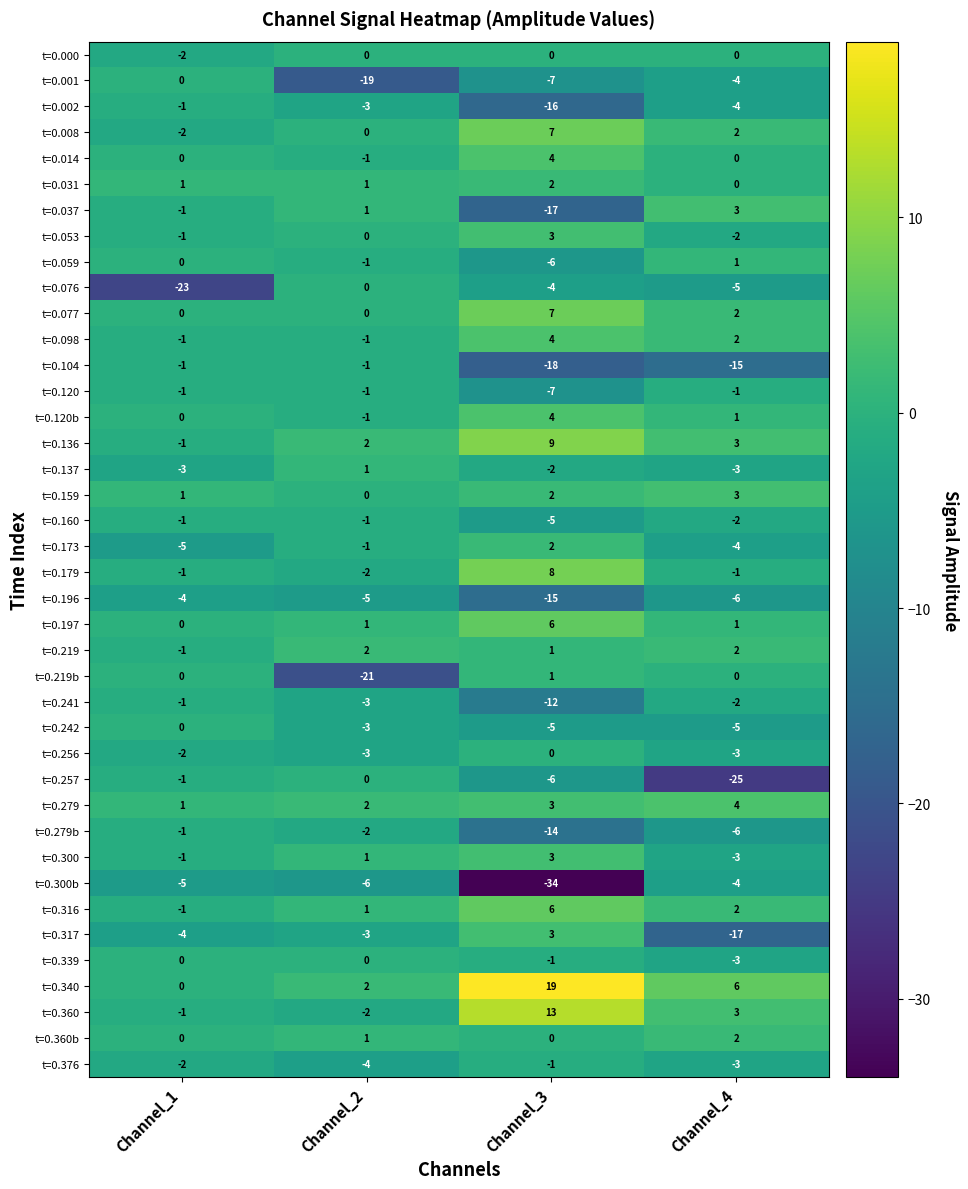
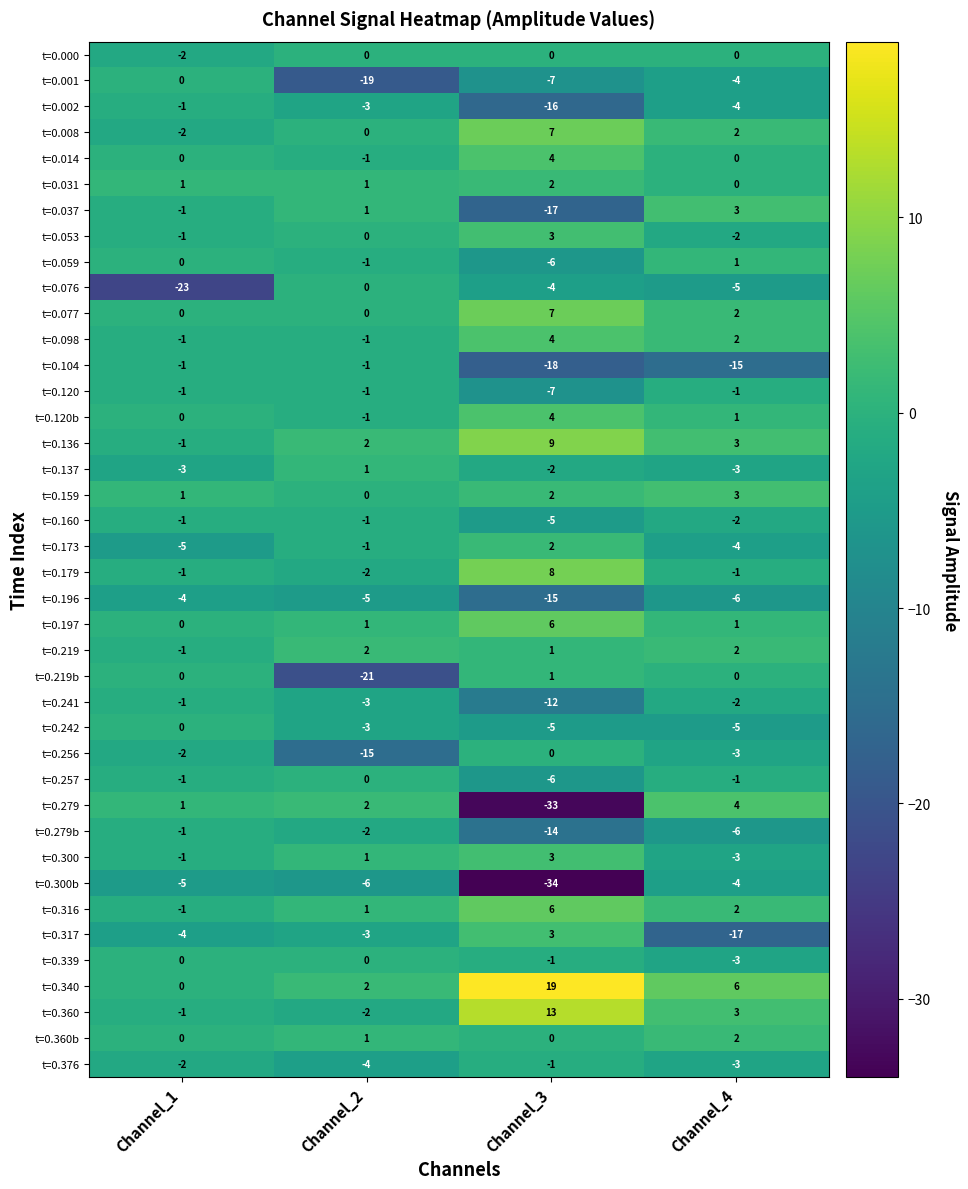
  {
    "t=0.000": {
      "Channel_1": -2,
      "Channel_2": 0,
      "Channel_3": 0,
      "Channel_4": 0
    },
    "t=0.001": {
      "Channel_1": 0,
      "Channel_2": -19,
      "Channel_3": -7,
      "Channel_4": -4
    },
    "t=0.002": {
      "Channel_1": -1,
      "Channel_2": -3,
      "Channel_3": -16,
      "Channel_4": -4
    },
    "t=0.008": {
      "Channel_1": -2,
      "Channel_2": 0,
      "Channel_3": 7,
      "Channel_4": 2
    },
    "t=0.014": {
      "Channel_1": 0,
      "Channel_2": -1,
      "Channel_3": 4,
      "Channel_4": 0
    },
    "t=0.031": {
      "Channel_1": 1,
      "Channel_2": 1,
      "Channel_3": 2,
      "Channel_4": 0
    },
    "t=0.037": {
      "Channel_1": -1,
      "Channel_2": 1,
      "Channel_3": -17,
      "Channel_4": 3
    },
    "t=0.053": {
      "Channel_1": -1,
      "Channel_2": 0,
      "Channel_3": 3,
      "Channel_4": -2
    },
    "t=0.059": {
      "Channel_1": 0,
      "Channel_2": -1,
      "Channel_3": -6,
      "Channel_4": 1
    },
    "t=0.076": {
      "Channel_1": -23,
      "Channel_2": 0,
      "Channel_3": -4,
      "Channel_4": -5
    },
    "t=0.077": {
      "Channel_1": 0,
      "Channel_2": 0,
      "Channel_3": 7,
      "Channel_4": 2
    },
    "t=0.098": {
      "Channel_1": -1,
      "Channel_2": -1,
      "Channel_3": 4,
      "Channel_4": 2
    },
    "t=0.104": {
      "Channel_1": -1,
      "Channel_2": -1,
      "Channel_3": -18,
      "Channel_4": -15
    },
    "t=0.120": {
      "Channel_1": -1,
      "Channel_2": -1,
      "Channel_3": -7,
      "Channel_4": -1
    },
    "t=0.120b": {
      "Channel_1": 0,
      "Channel_2": -1,
      "Channel_3": 4,
      "Channel_4": 1
    },
    "t=0.136": {
      "Channel_1": -1,
      "Channel_2": 2,
      "Channel_3": 9,
      "Channel_4": 3
    },
    "t=0.137": {
      "Channel_1": -3,
      "Channel_2": 1,
      "Channel_3": -2,
      "Channel_4": -3
    },
    "t=0.159": {
      "Channel_1": 1,
      "Channel_2": 0,
      "Channel_3": 2,
      "Channel_4": 3
    },
    "t=0.160": {
      "Channel_1": -1,
      "Channel_2": -1,
      "Channel_3": -5,
      "Channel_4": -2
    },
    "t=0.173": {
      "Channel_1": -5,
      "Channel_2": -1,
      "Channel_3": 2,
      "Channel_4": -4
    },
    "t=0.179": {
      "Channel_1": -1,
      "Channel_2": -2,
      "Channel_3": 8,
      "Channel_4": -1
    },
    "t=0.196": {
      "Channel_1": -4,
      "Channel_2": -5,
      "Channel_3": -15,
      "Channel_4": -6
    },
    "t=0.197": {
      "Channel_1": 0,
      "Channel_2": 1,
      "Channel_3": 6,
      "Channel_4": 1
    },
    "t=0.219": {
      "Channel_1": -1,
      "Channel_2": 2,
      "Channel_3": 1,
      "Channel_4": 2
    },
    "t=0.219b": {
      "Channel_1": 0,
      "Channel_2": -21,
      "Channel_3": 1,
      "Channel_4": 0
    },
    "t=0.241": {
      "Channel_1": -1,
      "Channel_2": -3,
      "Channel_3": -12,
      "Channel_4": -2
    },
    "t=0.242": {
      "Channel_1": 0,
      "Channel_2": -3,
      "Channel_3": -5,
      "Channel_4": -5
    },
    "t=0.256": {
      "Channel_1": -2,
-     "Channel_2": -3,
+     "Channel_2": -15,
      "Channel_3": 0,
      "Channel_4": -3
    },
    "t=0.257": {
      "Channel_1": -1,
      "Channel_2": 0,
      "Channel_3": -6,
-     "Channel_4": -25
+     "Channel_4": -1
    },
    "t=0.279": {
      "Channel_1": 1,
      "Channel_2": 2,
-     "Channel_3": 3,
+     "Channel_3": -33,
      "Channel_4": 4
    },
    "t=0.279b": {
      "Channel_1": -1,
      "Channel_2": -2,
      "Channel_3": -14,
      "Channel_4": -6
    },
    "t=0.300": {
      "Channel_1": -1,
      "Channel_2": 1,
      "Channel_3": 3,
      "Channel_4": -3
    },
    "t=0.300b": {
      "Channel_1": -5,
      "Channel_2": -6,
      "Channel_3": -34,
      "Channel_4": -4
    },
    "t=0.316": {
      "Channel_1": -1,
      "Channel_2": 1,
      "Channel_3": 6,
      "Channel_4": 2
    },
    "t=0.317": {
      "Channel_1": -4,
      "Channel_2": -3,
      "Channel_3": 3,
      "Channel_4": -17
    },
    "t=0.339": {
      "Channel_1": 0,
      "Channel_2": 0,
      "Channel_3": -1,
      "Channel_4": -3
    },
    "t=0.340": {
      "Channel_1": 0,
      "Channel_2": 2,
      "Channel_3": 19,
      "Channel_4": 6
    },
    "t=0.360": {
      "Channel_1": -1,
      "Channel_2": -2,
      "Channel_3": 13,
      "Channel_4": 3
    },
    "t=0.360b": {
      "Channel_1": 0,
      "Channel_2": 1,
      "Channel_3": 0,
      "Channel_4": 2
    },
    "t=0.376": {
      "Channel_1": -2,
      "Channel_2": -4,
      "Channel_3": -1,
      "Channel_4": -3
    }
  }
